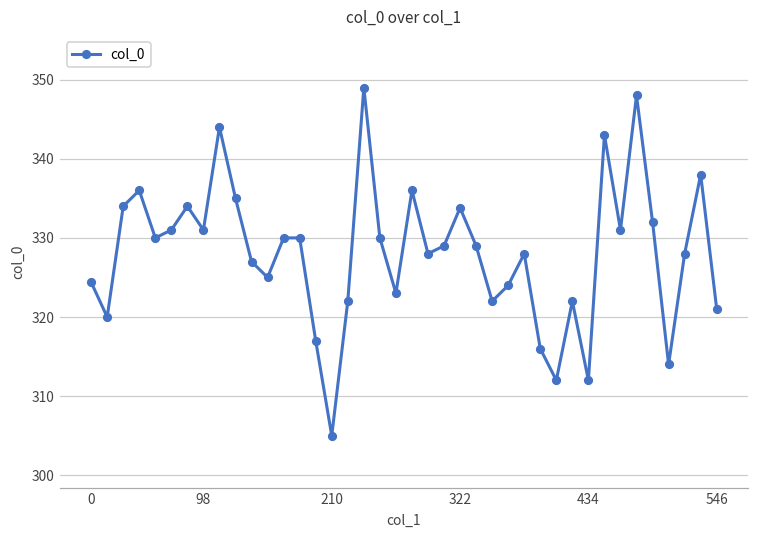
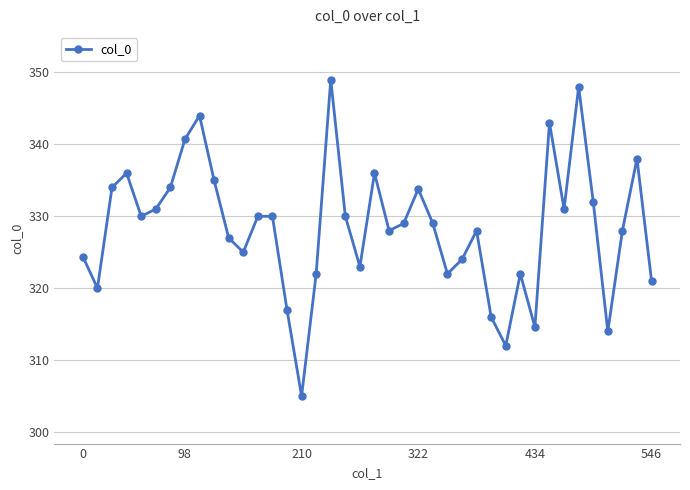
  {
    "0": 324,
-   "98": 331,
+   "98": 341,
    "210": 305,
    "322": 334,
-   "434": 312,
+   "434": 315,
    "546": 321
  }
